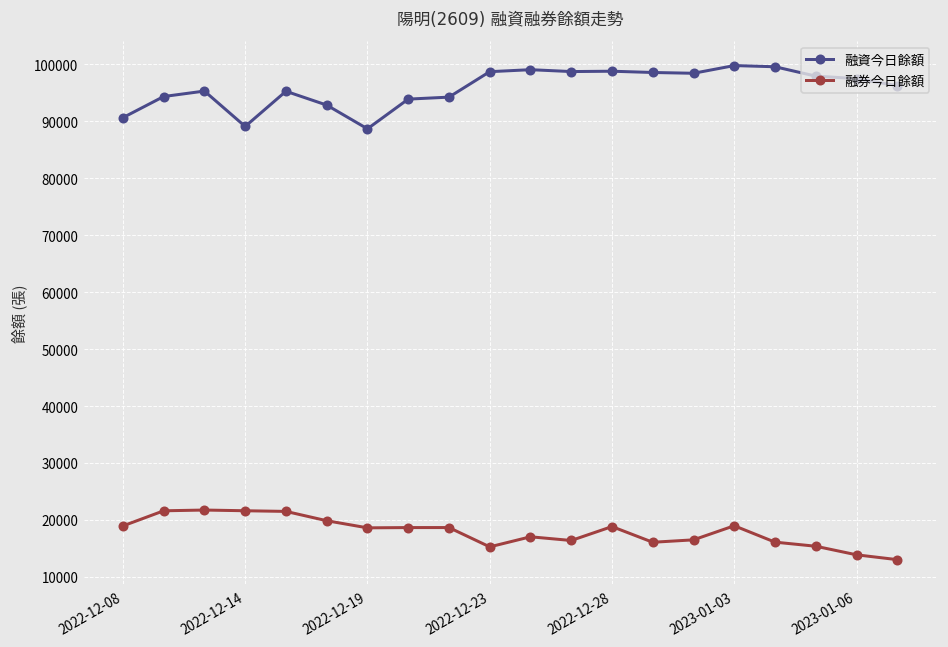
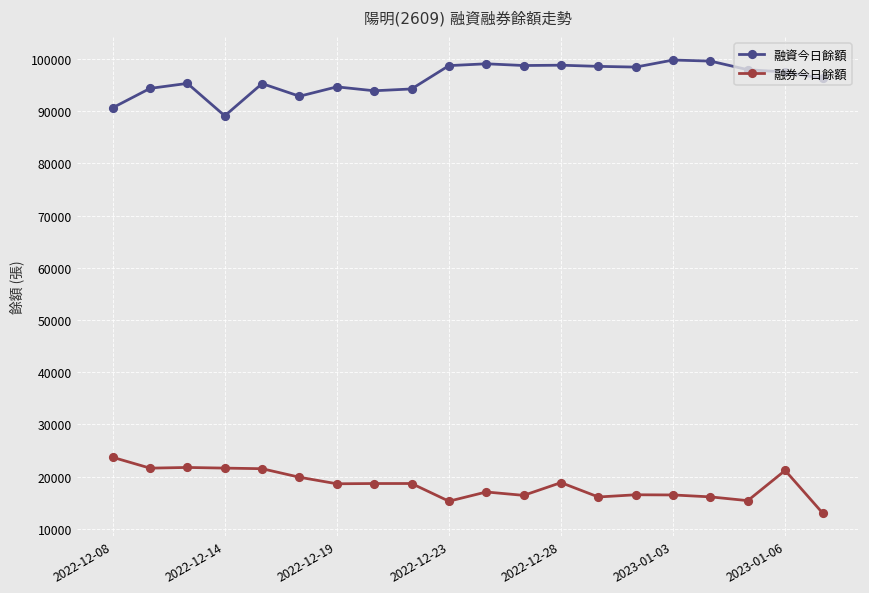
  {
    "融資今日餘額": {
      "2022-12-08": 91000,
      "2022-12-14": 89000,
-     "2022-12-19": 89000,
+     "2022-12-19": 95000,
      "2022-12-23": 99000,
      "2022-12-28": 99000,
      "2023-01-03": 100000
    },
    "融券今日餘額": {
-     "2022-12-08": 19000,
+     "2022-12-08": 24000,
      "2022-12-14": 22000,
      "2022-12-19": 19000,
      "2022-12-23": 15000,
      "2022-12-28": 19000,
-     "2023-01-03": 19000,
-     "2023-01-06": 14000
+     "2023-01-03": 16000,
+     "2023-01-06": 21000
    }
  }
